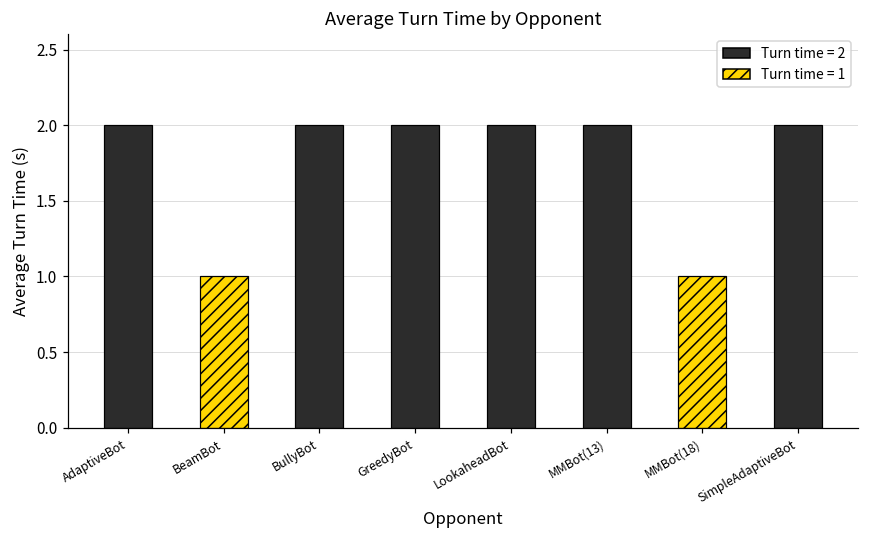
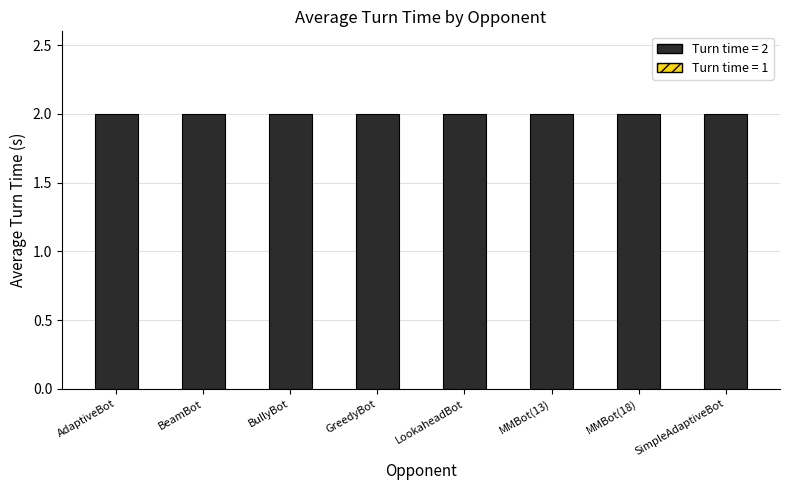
  {
    "AdaptiveBot": 2,
-   "BeamBot": 1,
+   "BeamBot": 2,
    "BullyBot": 2,
    "GreedyBot": 2,
    "LookaheadBot": 2,
    "MMBot(13)": 2,
-   "MMBot(18)": 1,
+   "MMBot(18)": 2,
    "SimpleAdaptiveBot": 2
  }
